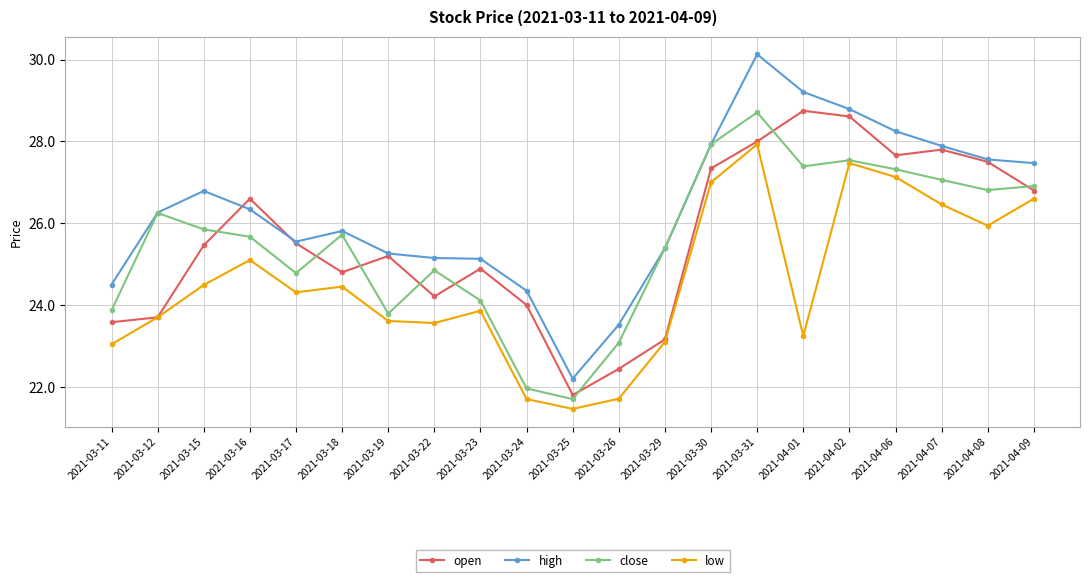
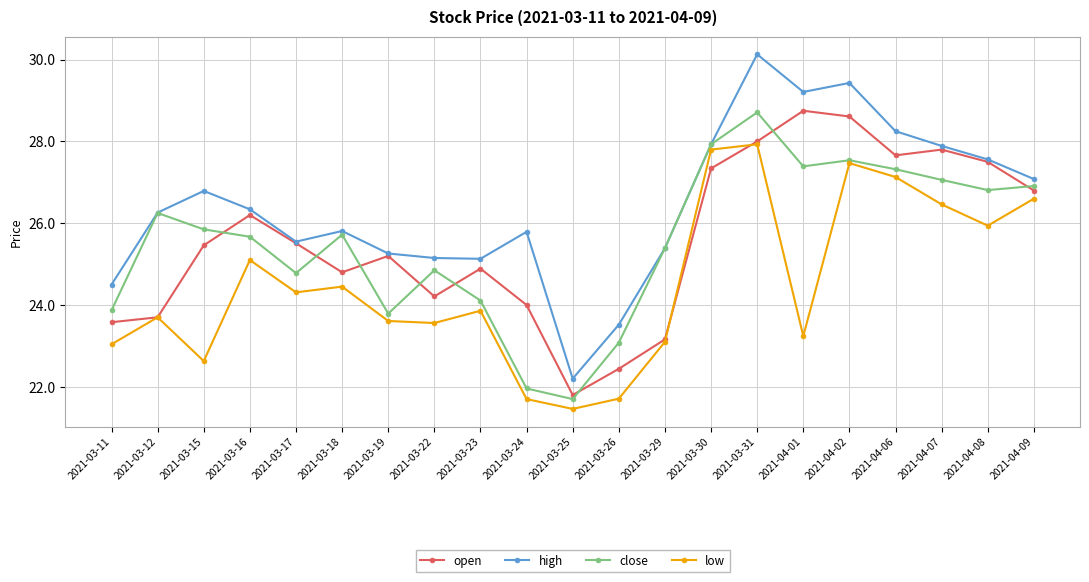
  {
    "open": {
      "2021-03-11": 23.6,
      "2021-03-15": 25.5,
-     "2021-03-16": 26.6,
+     "2021-03-16": 26.2,
      "2021-03-18": 24.8,
      "2021-03-22": 24.2,
      "2021-03-23": 24.9,
      "2021-03-24": 24.0,
      "2021-03-25": 21.8,
      "2021-03-26": 22.4,
      "2021-03-30": 27.3,
      "2021-03-31": 28.0,
      "2021-04-01": 28.8,
      "2021-04-02": 28.6,
      "2021-04-06": 27.7,
      "2021-04-07": 27.8,
      "2021-04-09": 26.8
    },
    "high": {
      "2021-03-11": 24.5,
      "2021-03-15": 26.8,
      "2021-03-16": 26.3,
      "2021-03-18": 25.8,
      "2021-03-22": 25.2,
      "2021-03-23": 25.1,
-     "2021-03-24": 24.4,
+     "2021-03-24": 25.8,
      "2021-03-25": 22.2,
      "2021-03-26": 23.5,
      "2021-03-31": 30.1,
      "2021-04-01": 29.2,
-     "2021-04-02": 28.8,
+     "2021-04-02": 29.4,
      "2021-04-06": 28.3,
      "2021-04-07": 27.9,
-     "2021-04-09": 27.5
+     "2021-04-09": 27.1
    },
    "close": {
      "2021-03-11": 23.9,
      "2021-03-15": 25.9,
      "2021-03-16": 25.7,
      "2021-03-17": 24.8,
      "2021-03-18": 25.7,
      "2021-03-19": 23.8,
      "2021-03-22": 24.9,
      "2021-03-23": 24.1,
      "2021-03-24": 22.0,
      "2021-03-25": 21.7,
      "2021-03-26": 23.1,
      "2021-03-31": 28.7,
      "2021-04-01": 27.4,
      "2021-04-02": 27.5,
      "2021-04-06": 27.3,
      "2021-04-07": 27.1,
      "2021-04-08": 26.8,
      "2021-04-09": 26.9
    },
    "low": {
      "2021-03-11": 23.0,
-     "2021-03-15": 24.5,
+     "2021-03-15": 22.6,
      "2021-03-16": 25.1,
      "2021-03-17": 24.3,
      "2021-03-18": 24.5,
      "2021-03-19": 23.6,
      "2021-03-22": 23.6,
      "2021-03-23": 23.9,
      "2021-03-24": 21.7,
      "2021-03-25": 21.5,
      "2021-03-26": 21.7,
-     "2021-03-30": 27.0,
+     "2021-03-30": 27.8,
      "2021-03-31": 27.9,
      "2021-04-01": 23.2,
      "2021-04-02": 27.5,
      "2021-04-06": 27.1,
      "2021-04-07": 26.5,
      "2021-04-08": 25.9,
      "2021-04-09": 26.6
    }
  }
